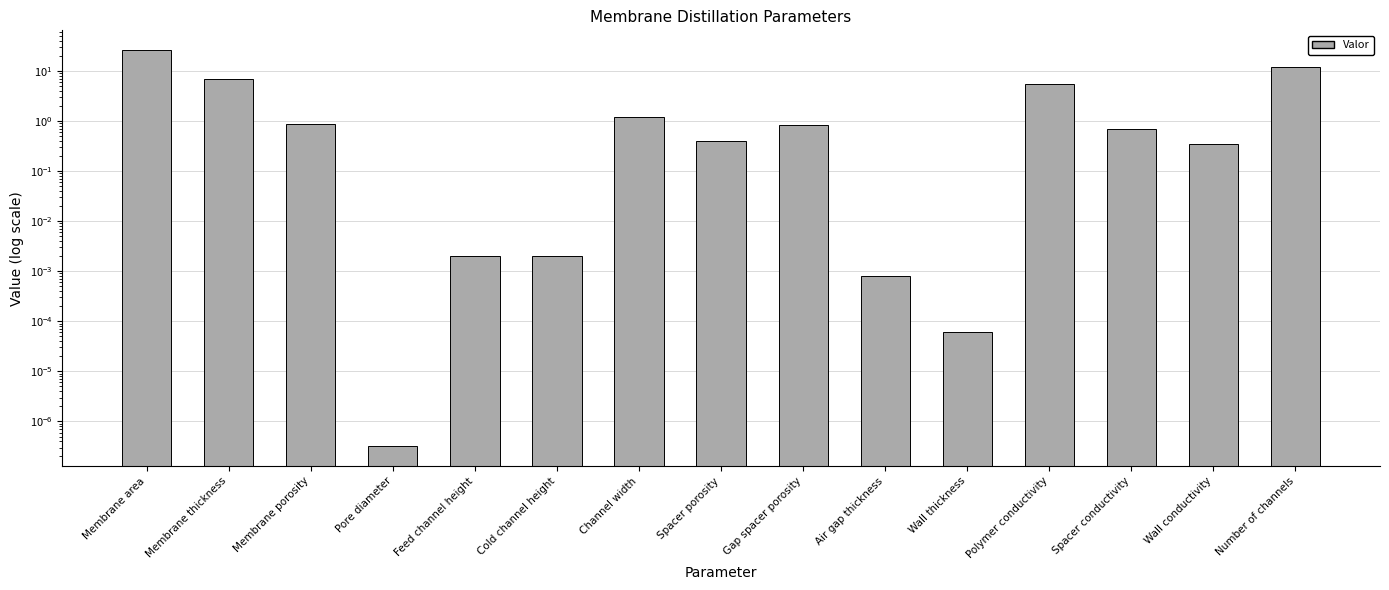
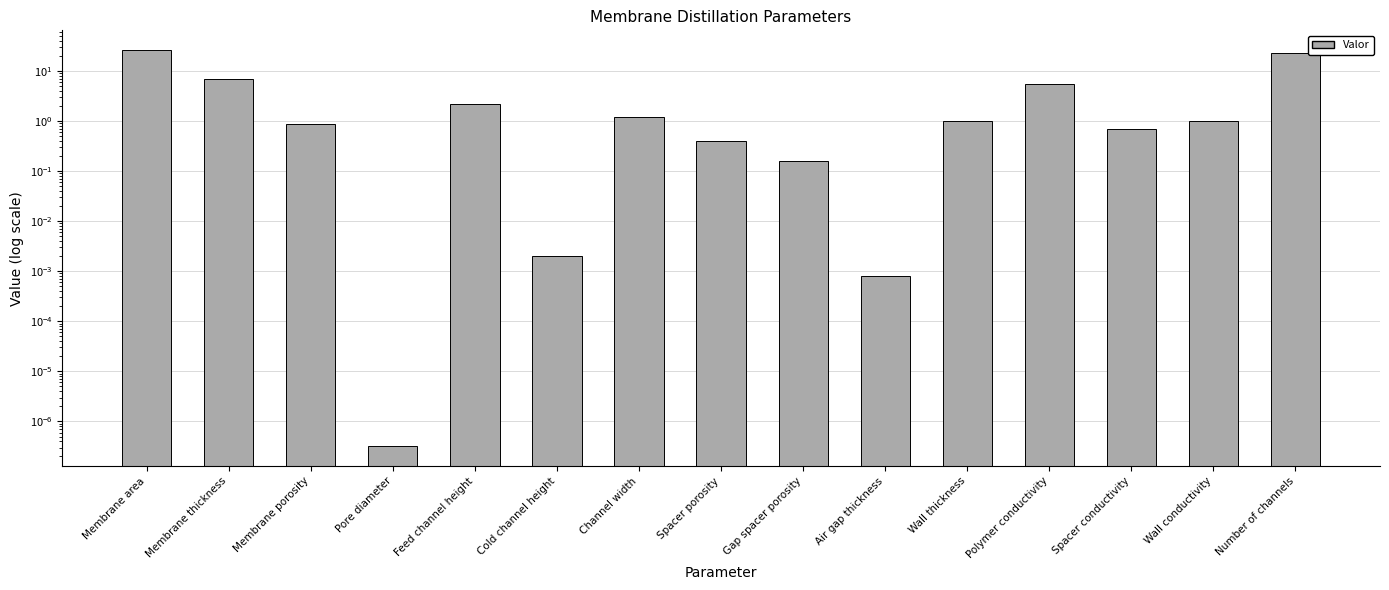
  {
    "Membrane area": 30,
    "Membrane thickness": 7,
    "Membrane porosity": 0.9,
    "Pore diameter": 0.0000003,
-   "Feed channel height": 0.002,
+   "Feed channel height": 2,
    "Cold channel height": 0.002,
    "Channel width": 1.2,
    "Spacer porosity": 0.4,
-   "Gap spacer porosity": 0.8,
+   "Gap spacer porosity": 0.16,
    "Air gap thickness": 0.0008,
-   "Wall thickness": 0,
+   "Wall thickness": 1,
    "Polymer conductivity": 5,
    "Spacer conductivity": 0.7,
-   "Wall conductivity": 0.4,
-   "Number of channels": 12
+   "Wall conductivity": 1.0,
+   "Number of channels": 20
  }
